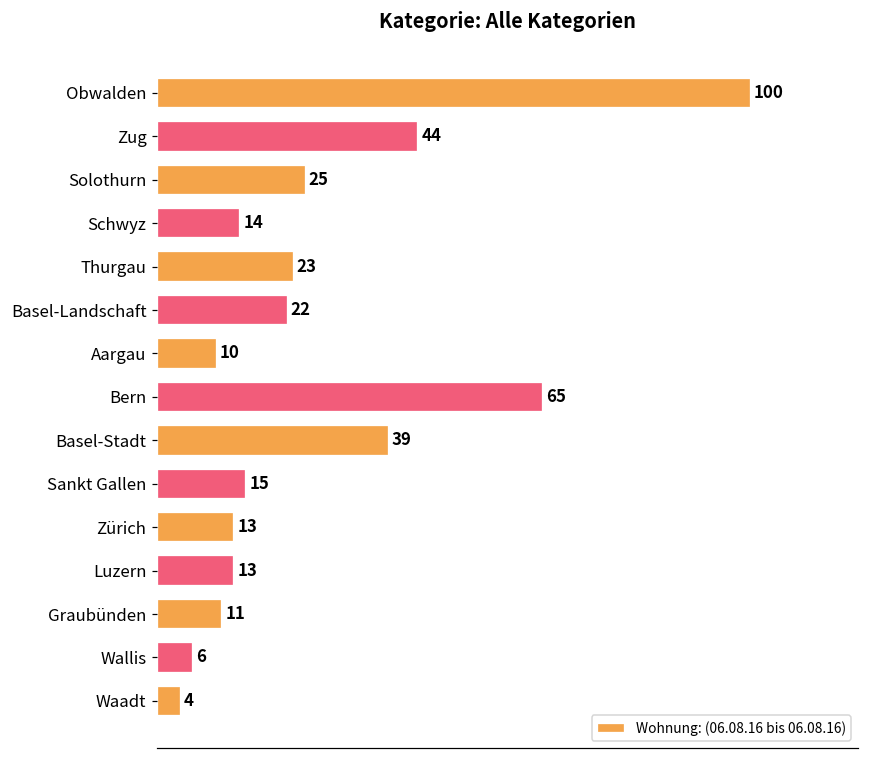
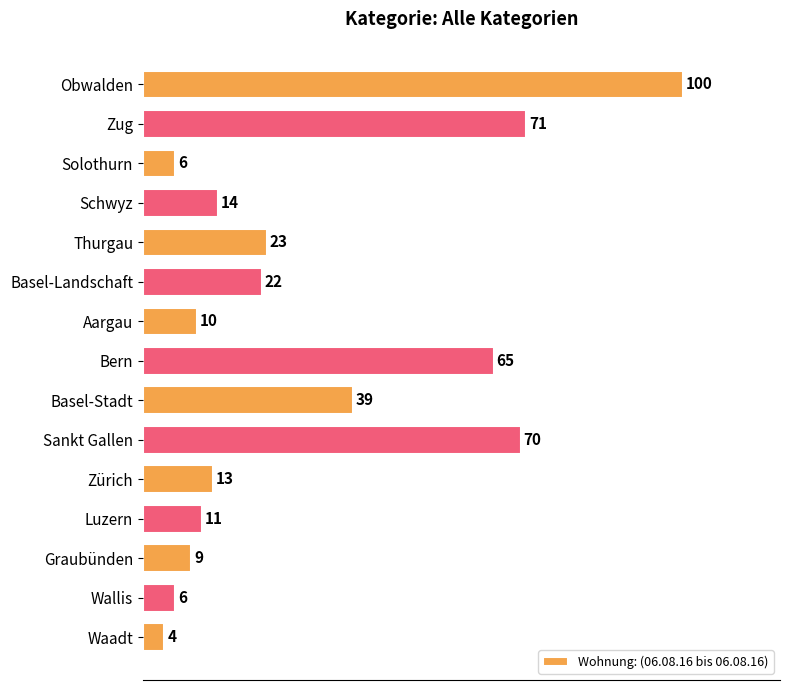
  {
    "Obwalden": 100,
-   "Zug": 44,
-   "Solothurn": 25,
+   "Zug": 71,
+   "Solothurn": 6,
    "Schwyz": 14,
    "Thurgau": 23,
    "Basel-Landschaft": 22,
    "Aargau": 10,
    "Bern": 65,
    "Basel-Stadt": 39,
-   "Sankt Gallen": 15,
+   "Sankt Gallen": 70,
    "Zürich": 13,
-   "Luzern": 13,
-   "Graubünden": 11,
+   "Luzern": 11,
+   "Graubünden": 9,
    "Wallis": 6,
    "Waadt": 4
  }
